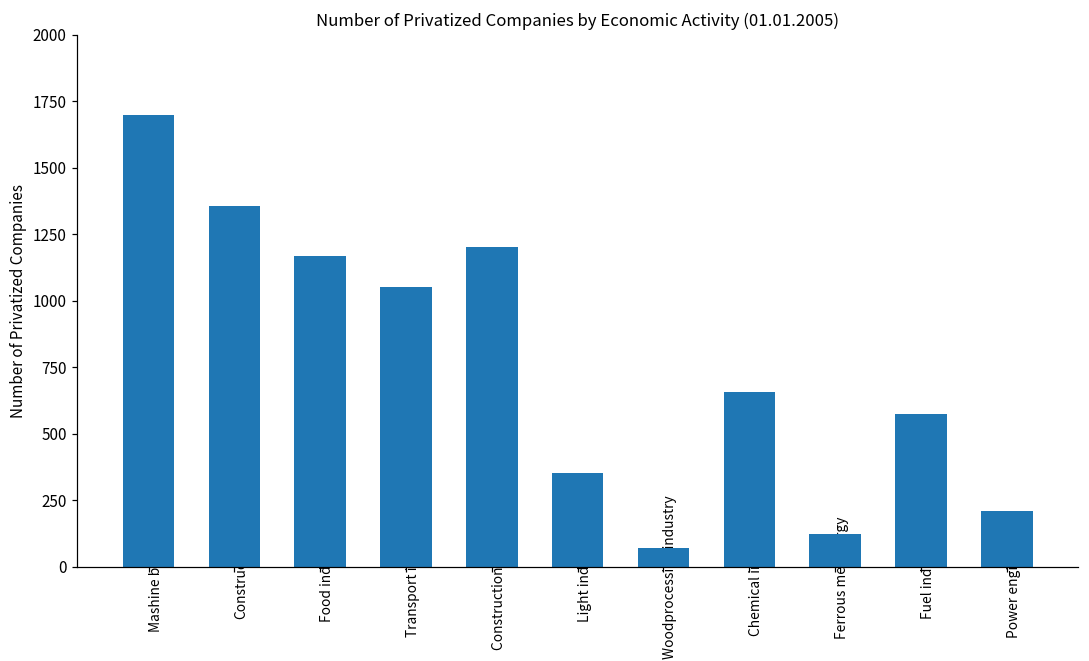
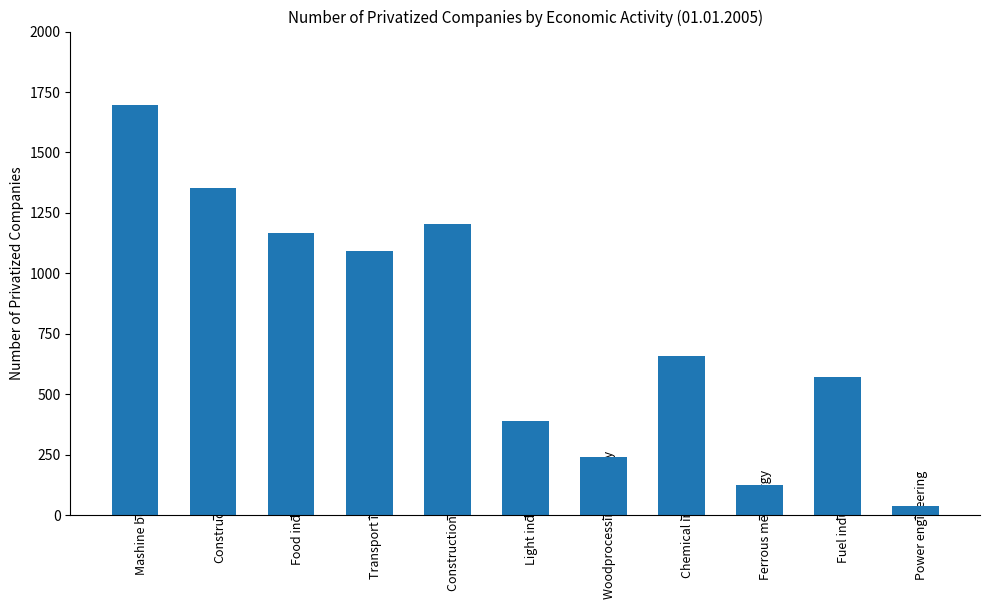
  {
    "Mashine building": 1700,
    "Construction": 1360,
    "Food industry": 1170,
-   "Transport industry": 1050,
+   "Transport industry": 1090,
    "Construction Materials": 1200,
-   "Light industry": 350,
-   "Woodprocessing industry": 70,
+   "Light industry": 390,
+   "Woodprocessing industry": 240,
    "Chemical industry": 660,
    "Ferrous metallurgy": 120,
    "Fuel industry": 570,
-   "Power engineering": 210
+   "Power engineering": 40
  }
